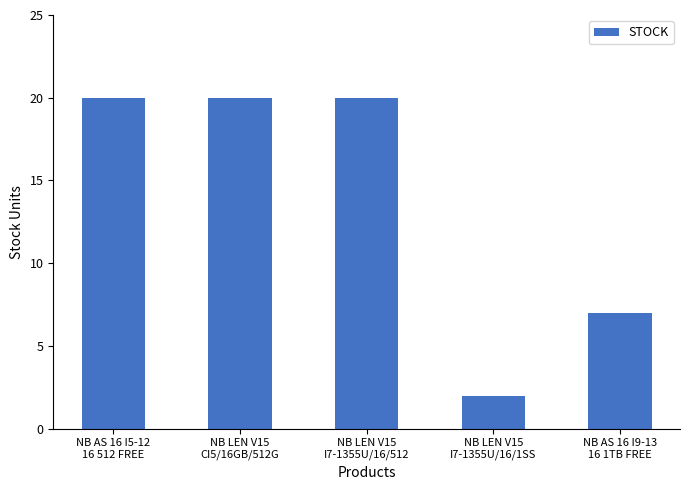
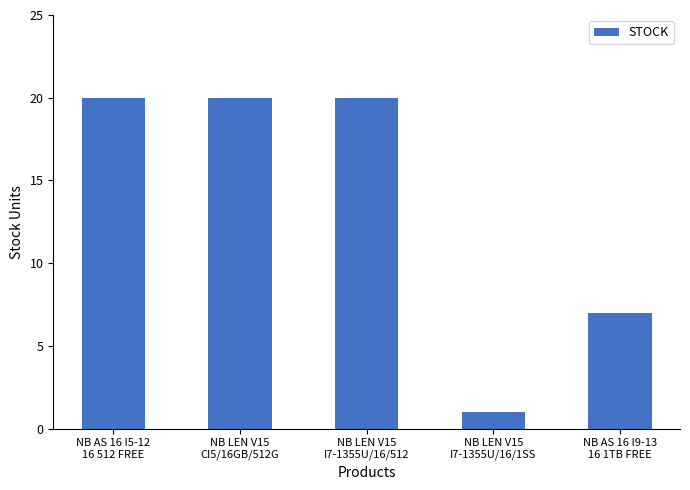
  {
    "NB AS 16 I5-12 16 512 FREE": 20,
    "NB LEN V15 CI5/16GB/512G": 20,
    "NB LEN V15 I7-1355U/16/512": 20,
-   "NB LEN V15 I7-1355U/16/1SS": 2,
+   "NB LEN V15 I7-1355U/16/1SS": 1,
    "NB AS 16 I9-13 16 1TB FREE": 7
  }
